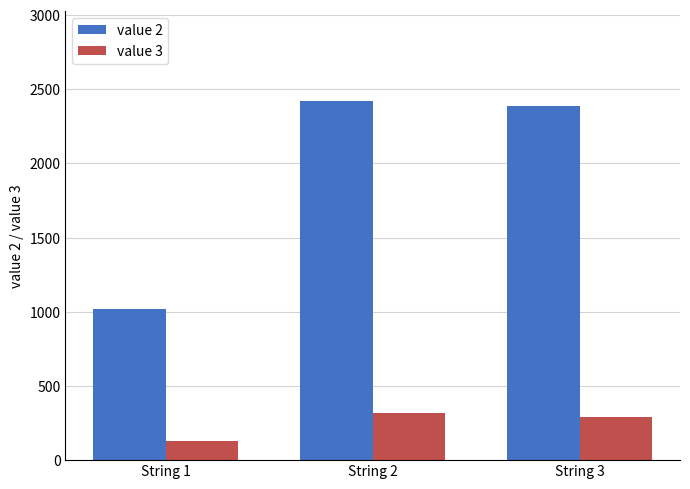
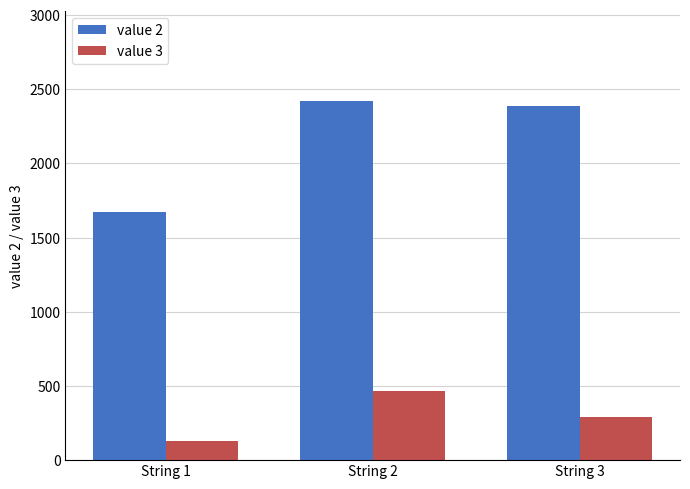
  {
    "value 2": {
-     "String 1": 1020,
+     "String 1": 1670,
      "String 2": 2420,
      "String 3": 2390
    },
    "value 3": {
      "String 1": 130,
-     "String 2": 320,
+     "String 2": 470,
      "String 3": 290
    }
  }
